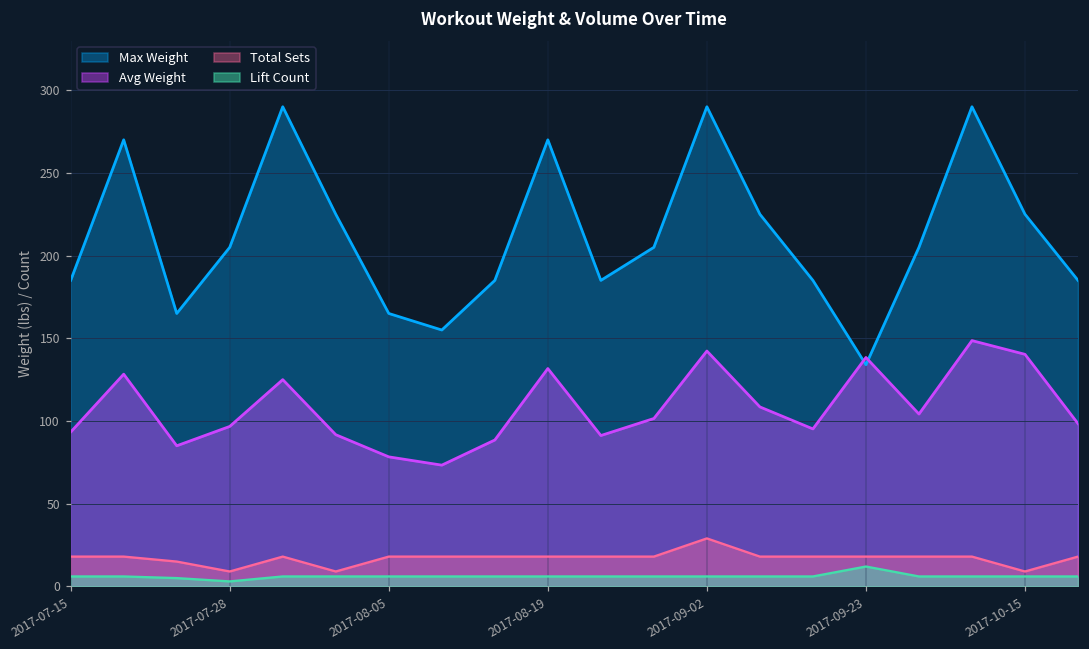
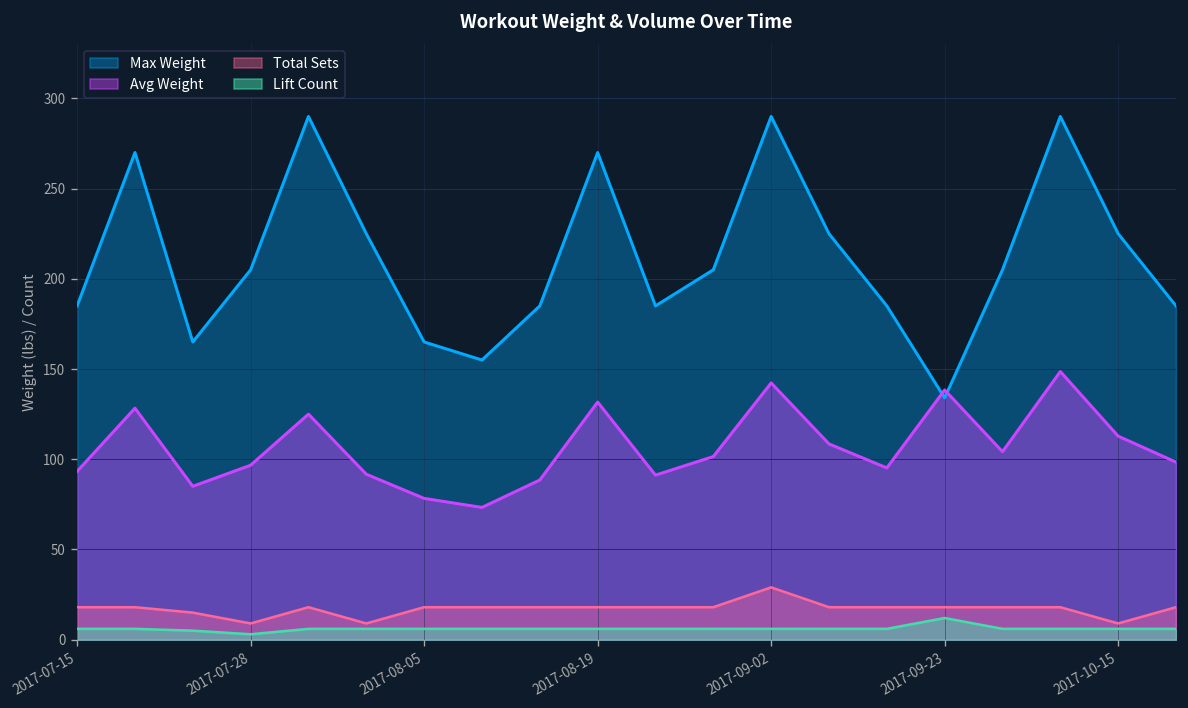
  {
    "Max Weight": {
      "2017-07-15": 185,
      "2017-07-28": 205,
      "2017-08-05": 165,
      "2017-08-19": 270,
      "2017-09-02": 290,
      "2017-09-23": 134,
      "2017-10-15": 225
    },
    "Avg Weight": {
      "2017-07-15": 93,
      "2017-07-28": 97,
      "2017-08-05": 78,
      "2017-08-19": 132,
      "2017-09-02": 142,
      "2017-09-23": 138,
-     "2017-10-15": 140
+     "2017-10-15": 113
    },
    "Total Sets": {
      "2017-07-15": 18,
      "2017-07-28": 9,
      "2017-08-05": 18,
      "2017-08-19": 18,
      "2017-09-02": 29,
      "2017-09-23": 18,
      "2017-10-15": 9
    },
    "Lift Count": {
      "2017-07-15": 6,
      "2017-07-28": 3,
      "2017-08-05": 6,
      "2017-08-19": 6,
      "2017-09-02": 6,
      "2017-09-23": 12,
      "2017-10-15": 6
    }
  }
